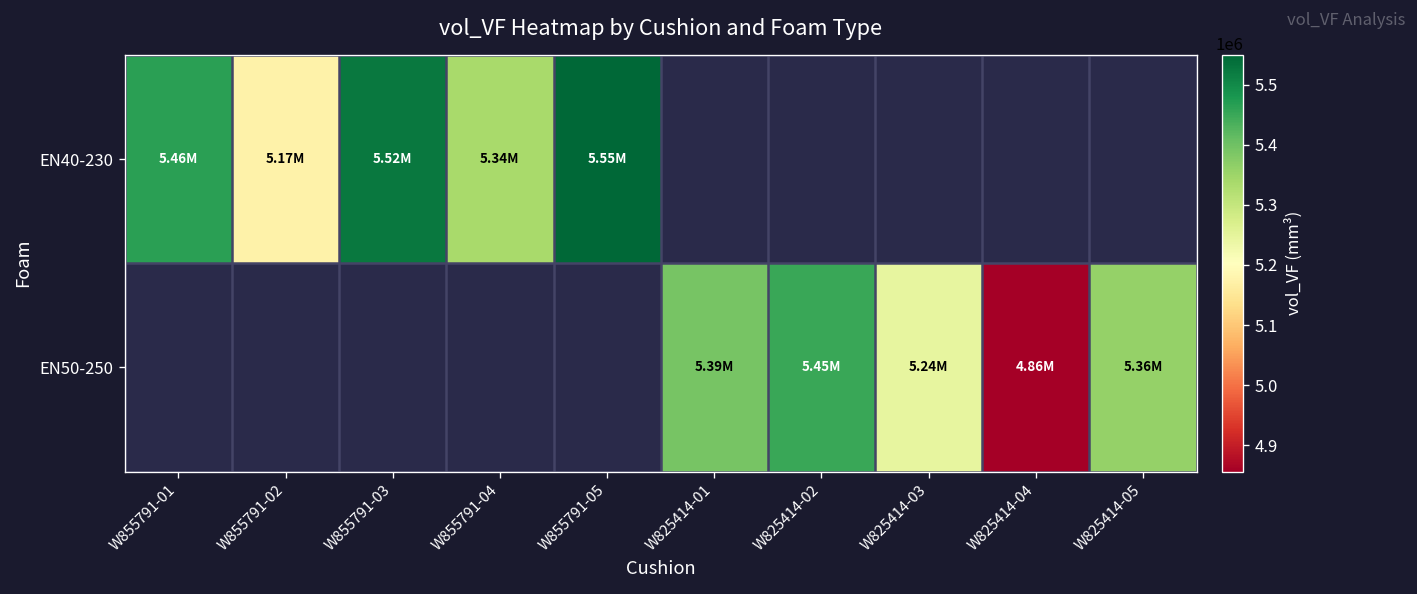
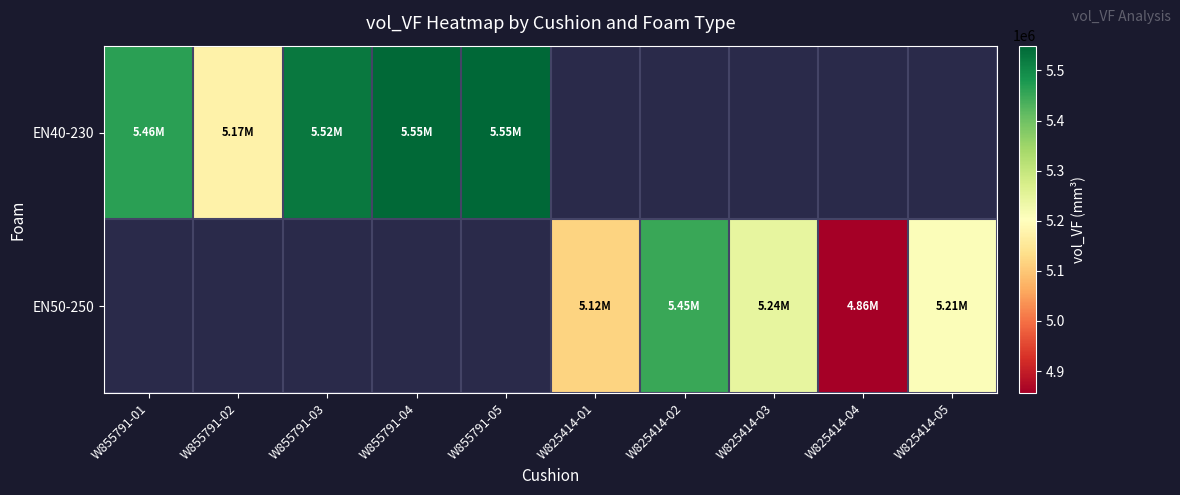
  {
    "EN40-230": {
      "W855791-01": "5.46M",
      "W855791-02": "5.17M",
      "W855791-03": "5.52M",
-     "W855791-04": "5.34M",
+     "W855791-04": "5.55M",
      "W855791-05": "5.55M"
    },
    "EN50-250": {
-     "W825414-01": "5.39M",
+     "W825414-01": "5.12M",
      "W825414-02": "5.45M",
      "W825414-03": "5.24M",
      "W825414-04": "4.86M",
-     "W825414-05": "5.36M"
+     "W825414-05": "5.21M"
    }
  }
